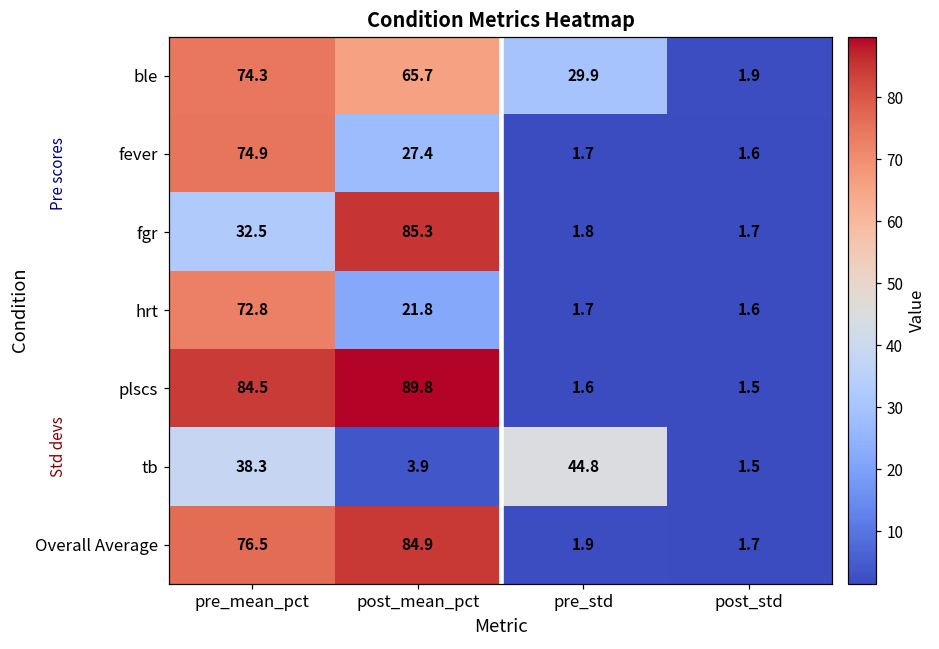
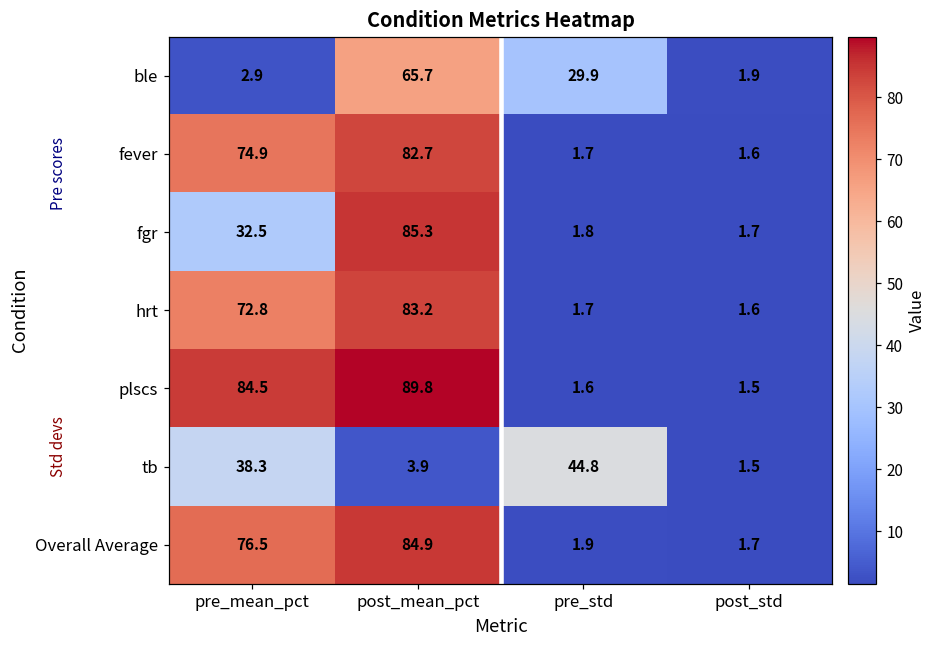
  {
    "ble": {
-     "pre_mean_pct": 74.3,
+     "pre_mean_pct": 2.9,
      "post_mean_pct": 65.7,
      "pre_std": 29.9,
      "post_std": 1.9
    },
    "fever": {
      "pre_mean_pct": 74.9,
-     "post_mean_pct": 27.4,
+     "post_mean_pct": 82.7,
      "pre_std": 1.7,
      "post_std": 1.6
    },
    "fgr": {
      "pre_mean_pct": 32.5,
      "post_mean_pct": 85.3,
      "pre_std": 1.8,
      "post_std": 1.7
    },
    "hrt": {
      "pre_mean_pct": 72.8,
-     "post_mean_pct": 21.8,
+     "post_mean_pct": 83.2,
      "pre_std": 1.7,
      "post_std": 1.6
    },
    "plscs": {
      "pre_mean_pct": 84.5,
      "post_mean_pct": 89.8,
      "pre_std": 1.6,
      "post_std": 1.5
    },
    "tb": {
      "pre_mean_pct": 38.3,
      "post_mean_pct": 3.9,
      "pre_std": 44.8,
      "post_std": 1.5
    },
    "Overall Average": {
      "pre_mean_pct": 76.5,
      "post_mean_pct": 84.9,
      "pre_std": 1.9,
      "post_std": 1.7
    }
  }
